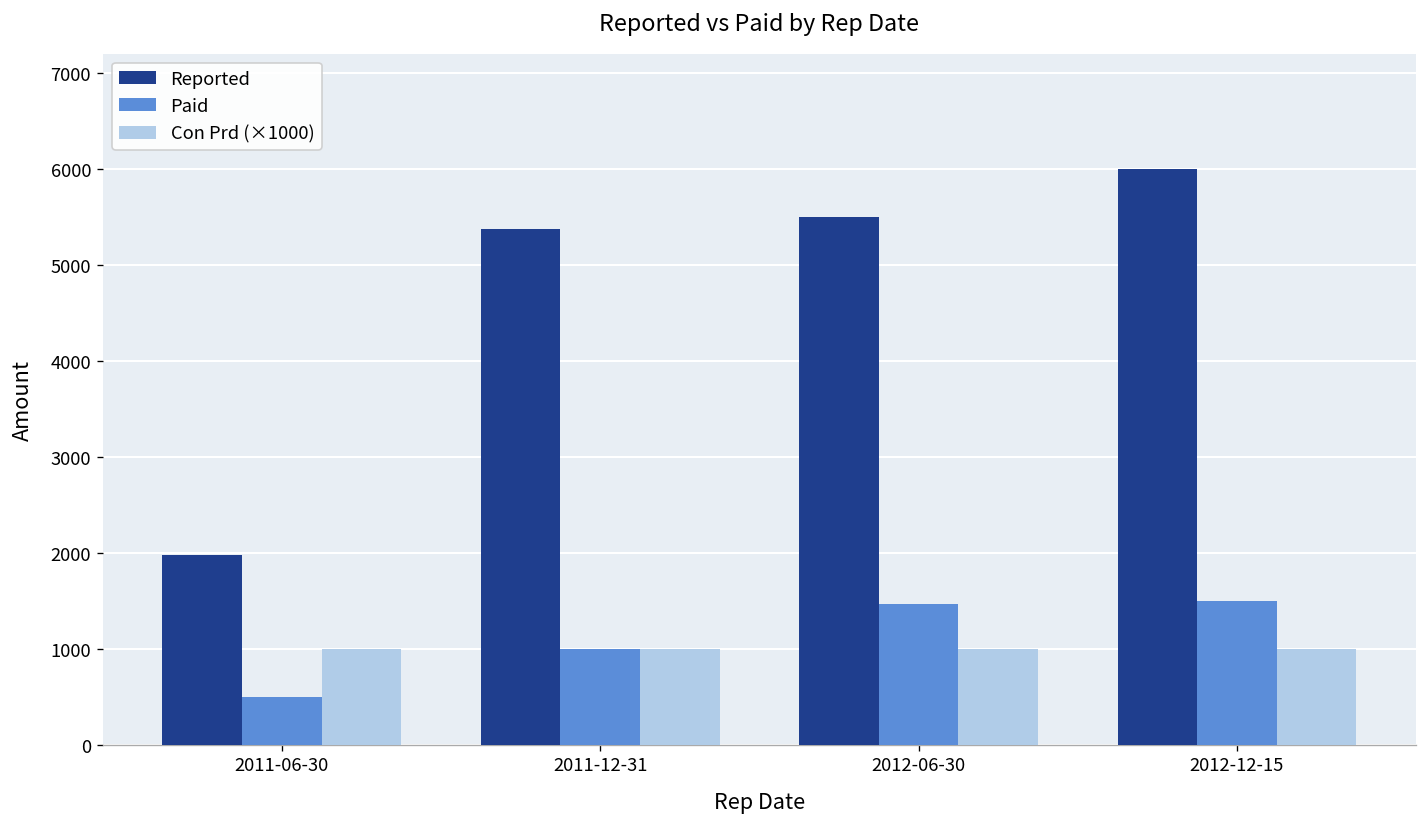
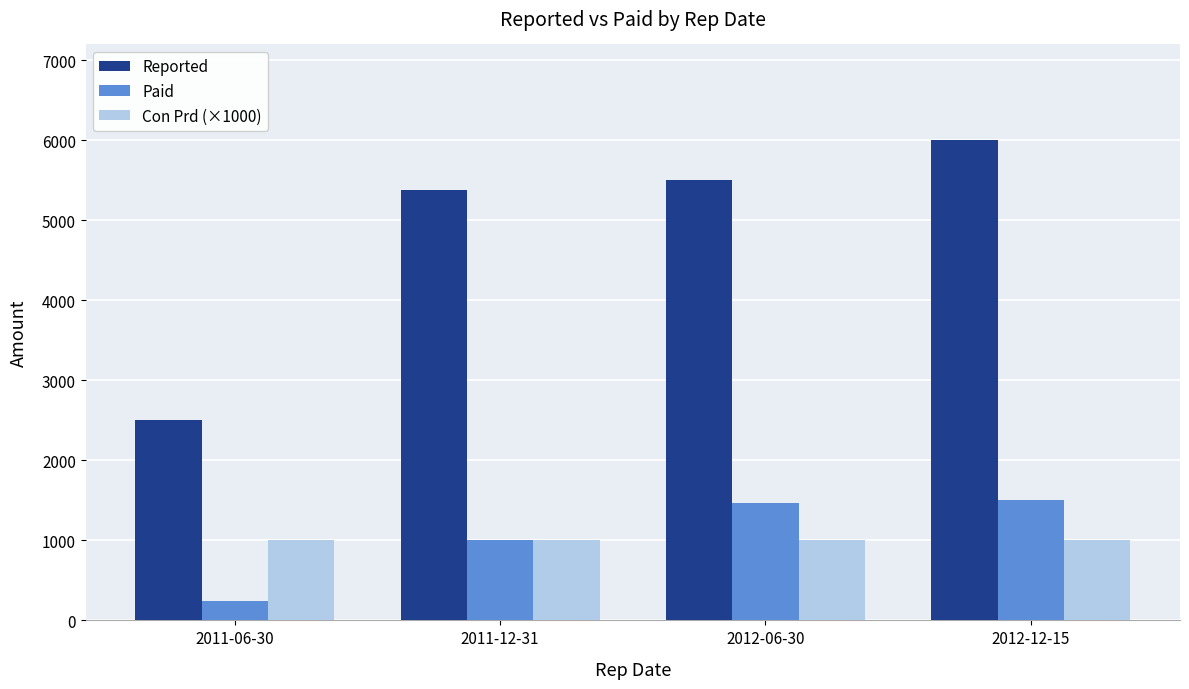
  {
    "Reported": {
-     "2011-06-30": 2000,
+     "2011-06-30": 2500,
      "2011-12-31": 5400,
      "2012-06-30": 5500,
      "2012-12-15": 6000
    },
    "Paid": {
-     "2011-06-30": 500,
+     "2011-06-30": 200,
      "2011-12-31": 1000,
      "2012-06-30": 1500,
      "2012-12-15": 1500
    },
    "Con Prd (×1000)": {
      "2011-06-30": 1000,
      "2011-12-31": 1000,
      "2012-06-30": 1000,
      "2012-12-15": 1000
    }
  }
